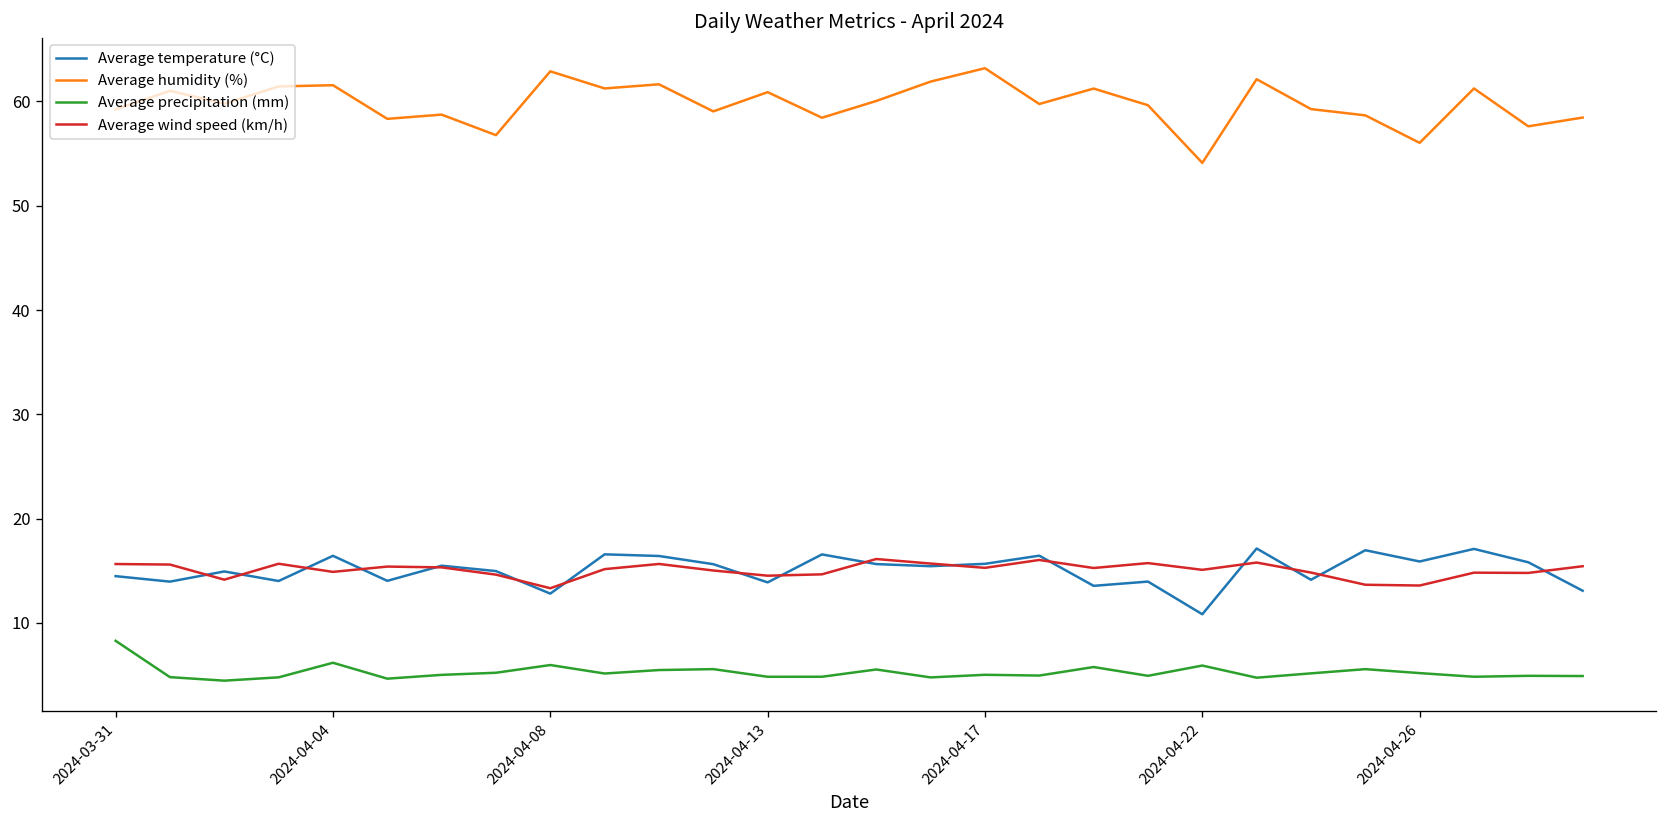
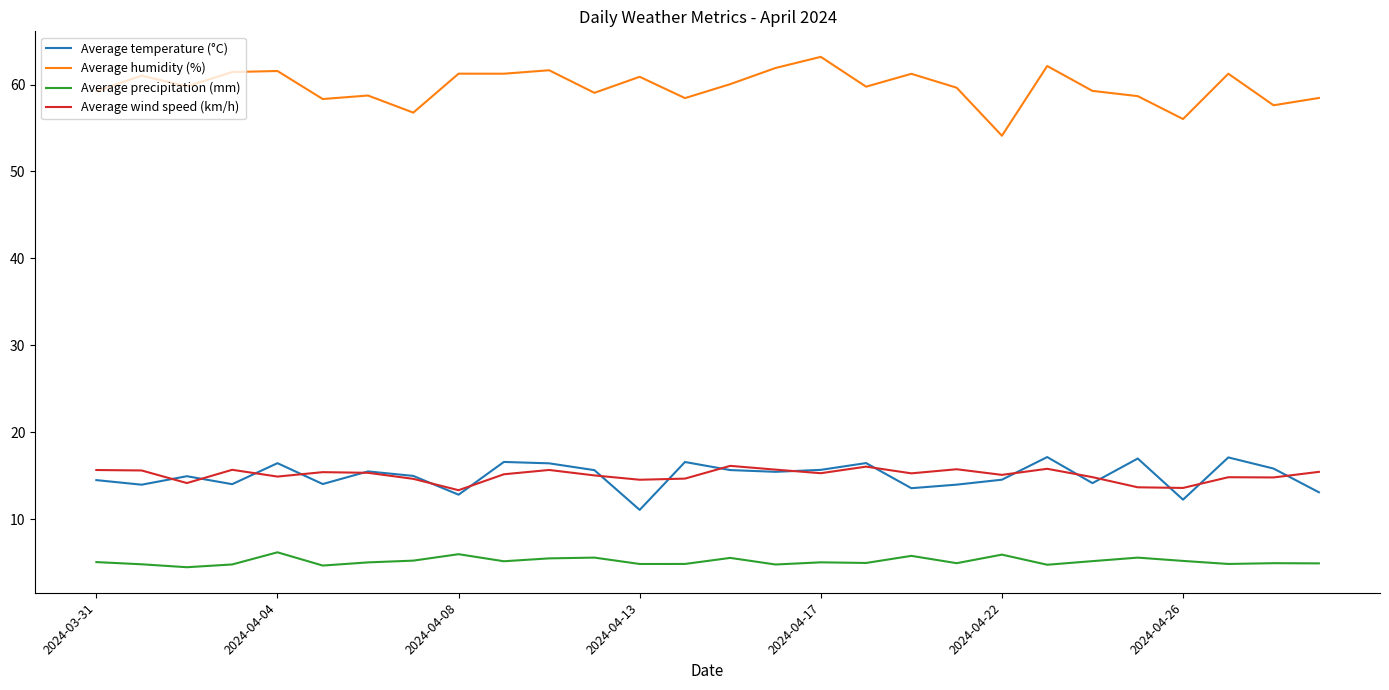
  {
    "Average temperature (°C)": {
      "2024-03-31": 14,
      "2024-04-04": 16,
      "2024-04-08": 13,
-     "2024-04-13": 14,
+     "2024-04-13": 11,
      "2024-04-17": 16,
-     "2024-04-22": 11,
-     "2024-04-26": 16
+     "2024-04-22": 15,
+     "2024-04-26": 12
    },
    "Average humidity (%)": {
      "2024-04-04": 62,
-     "2024-04-08": 63,
+     "2024-04-08": 61,
      "2024-04-13": 61,
      "2024-04-17": 63,
      "2024-04-22": 54,
      "2024-04-26": 56
    },
    "Average precipitation (mm)": {
-     "2024-03-31": 8,
+     "2024-03-31": 5,
      "2024-04-04": 6,
      "2024-04-08": 6,
      "2024-04-13": 5,
      "2024-04-17": 5,
      "2024-04-22": 6,
      "2024-04-26": 5
    },
    "Average wind speed (km/h)": {
      "2024-03-31": 16,
      "2024-04-04": 15,
      "2024-04-08": 13,
      "2024-04-13": 15,
      "2024-04-17": 15,
      "2024-04-22": 15,
      "2024-04-26": 14
    }
  }
